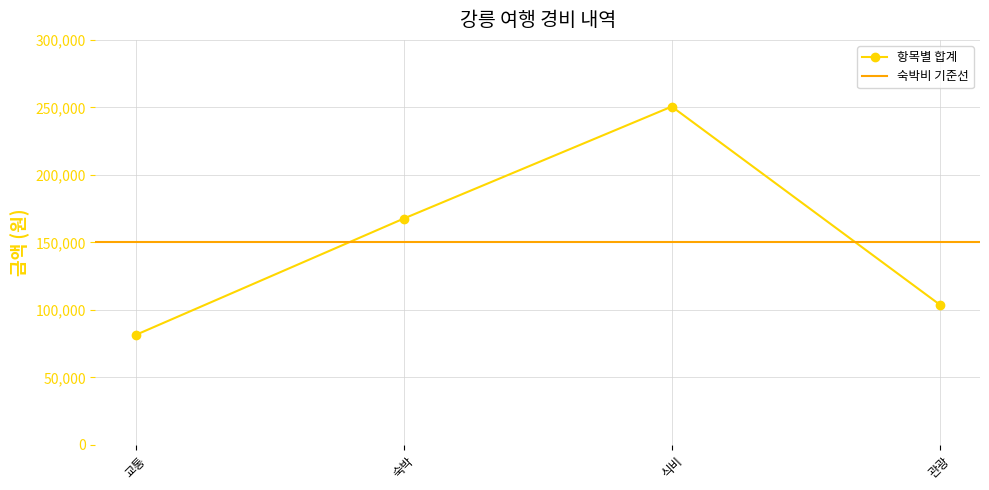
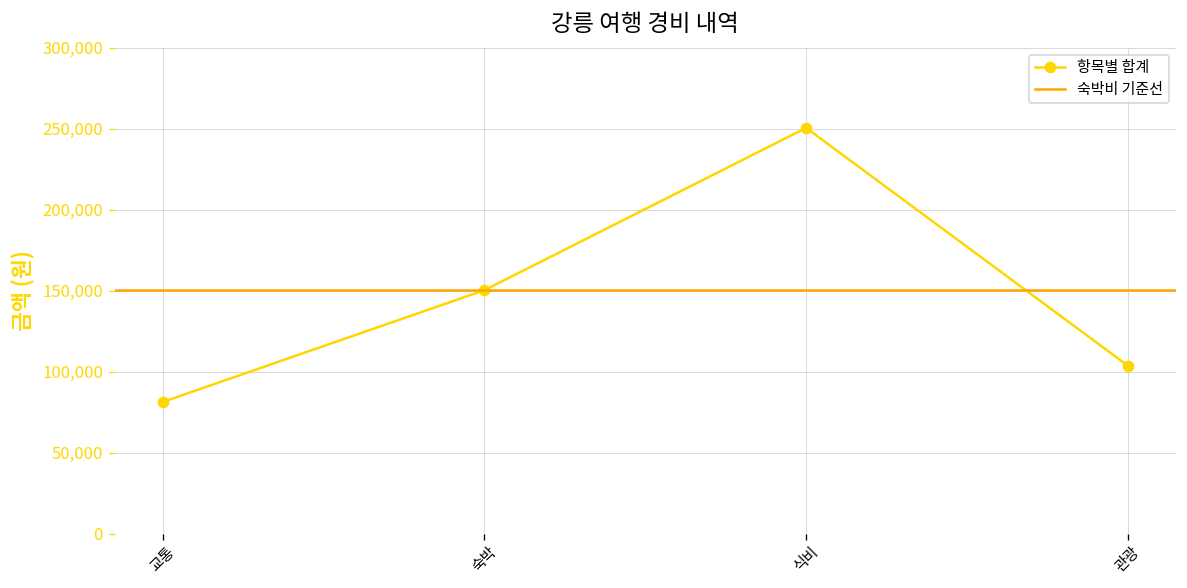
  {
    "교통": "81,000",
-   "숙박": "168,000",
+   "숙박": "150,000",
    "식비": "251,000",
    "관광": "104,000"
  }
